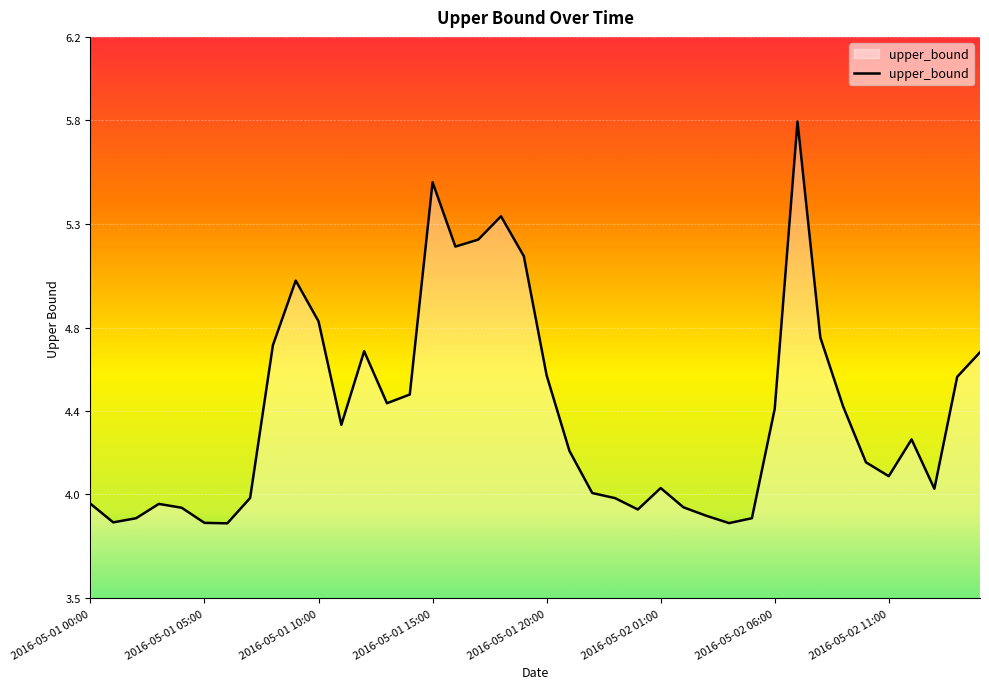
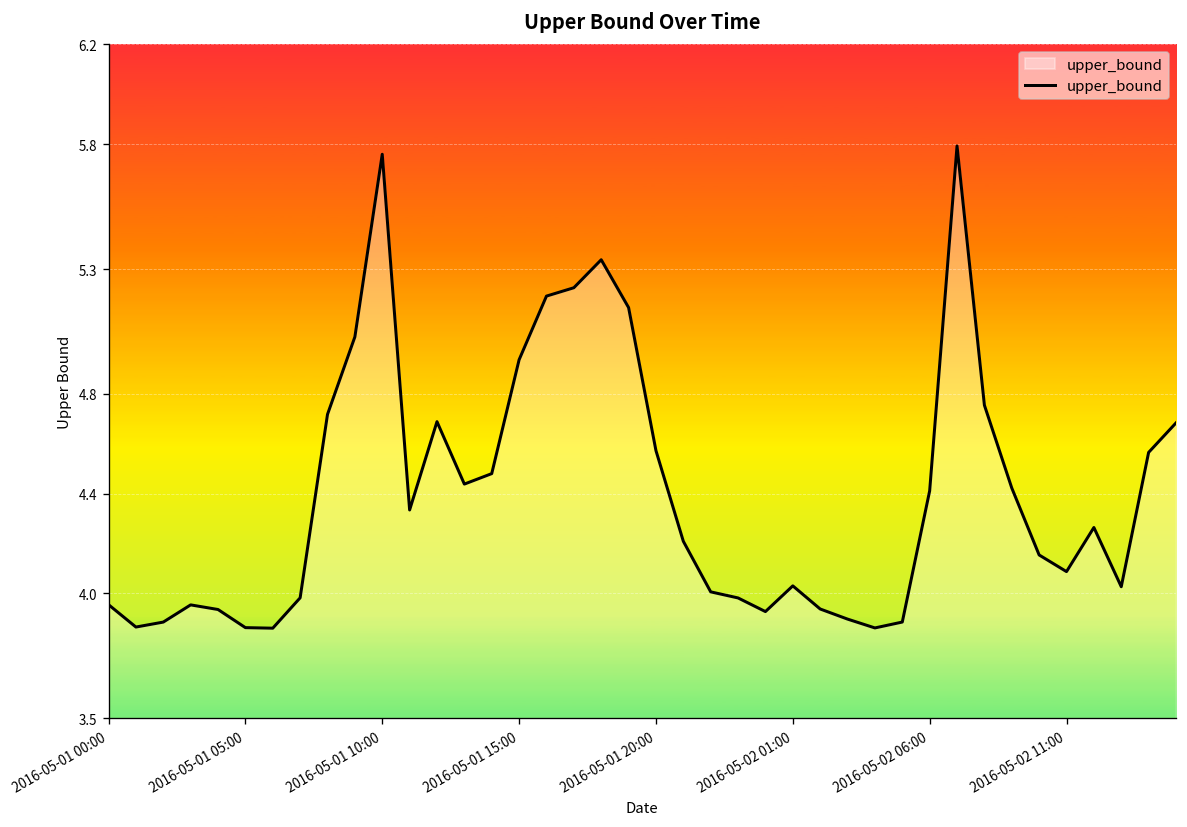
  {
    "2016-05-01 00:00": 3.96,
    "2016-05-01 05:00": 3.86,
-   "2016-05-01 10:00": 4.83,
-   "2016-05-01 15:00": 5.50,
+   "2016-05-01 10:00": 5.76,
+   "2016-05-01 15:00": 4.94,
    "2016-05-01 20:00": 4.57,
    "2016-05-02 01:00": 4.03,
    "2016-05-02 06:00": 4.41,
    "2016-05-02 11:00": 4.09
  }
